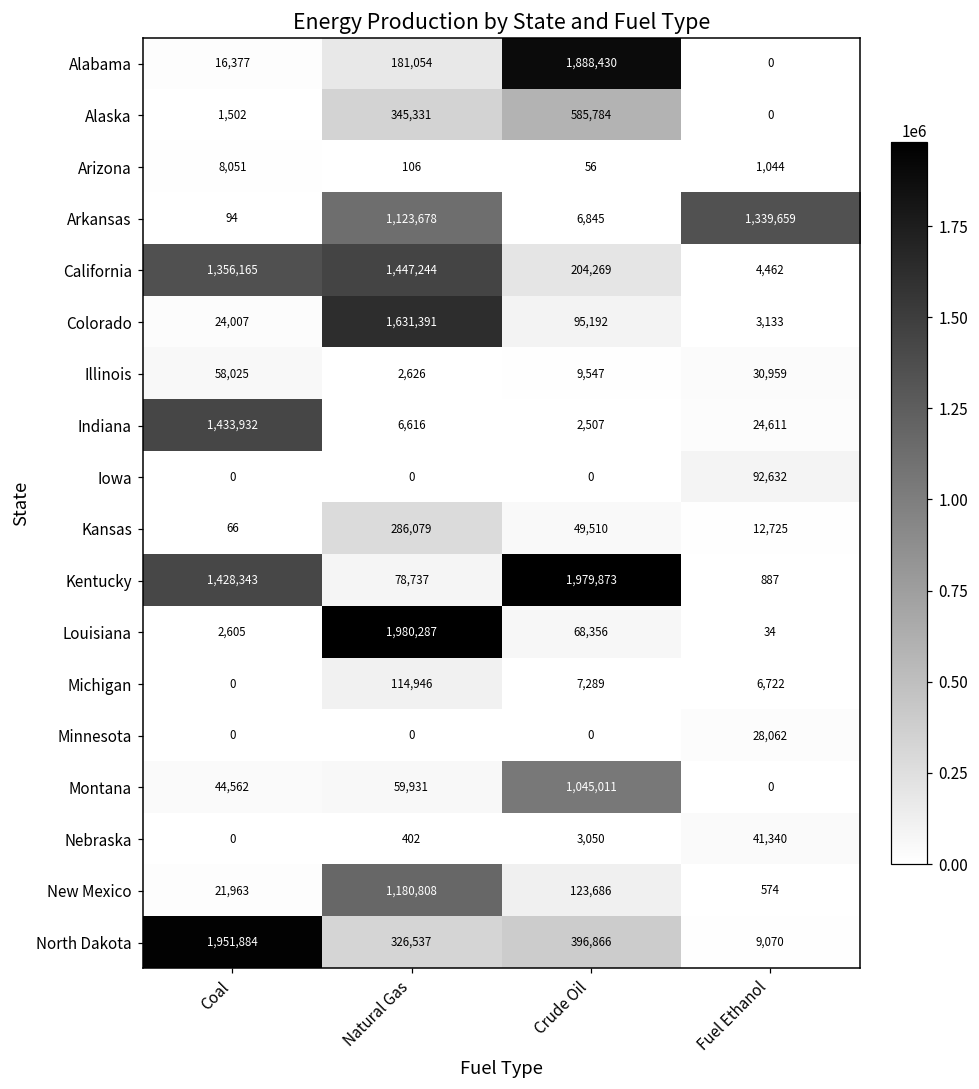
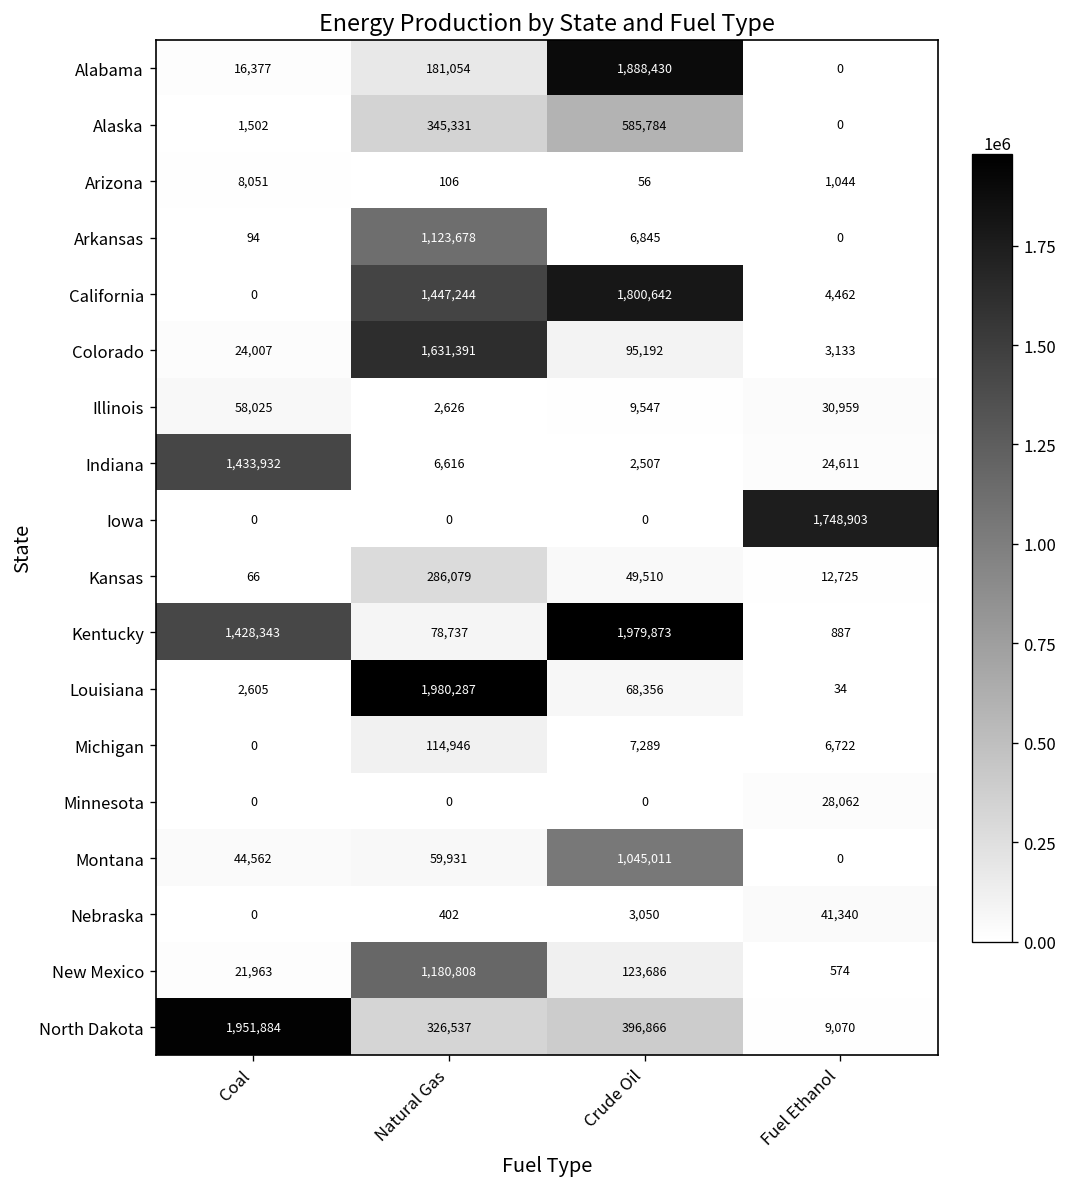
  {
    "Alabama": {
      "Coal": "16,377",
      "Natural Gas": "181,054",
      "Crude Oil": "1,888,430",
      "Fuel Ethanol": "0"
    },
    "Alaska": {
      "Coal": "1,502",
      "Natural Gas": "345,331",
      "Crude Oil": "585,784",
      "Fuel Ethanol": "0"
    },
    "Arizona": {
      "Coal": "8,051",
      "Natural Gas": "106",
      "Crude Oil": "56",
      "Fuel Ethanol": "1,044"
    },
    "Arkansas": {
      "Coal": "94",
      "Natural Gas": "1,123,678",
      "Crude Oil": "6,845",
-     "Fuel Ethanol": "1,339,659"
+     "Fuel Ethanol": "0"
    },
    "California": {
-     "Coal": "1,356,165",
+     "Coal": "0",
      "Natural Gas": "1,447,244",
-     "Crude Oil": "204,269",
+     "Crude Oil": "1,800,642",
      "Fuel Ethanol": "4,462"
    },
    "Colorado": {
      "Coal": "24,007",
      "Natural Gas": "1,631,391",
      "Crude Oil": "95,192",
      "Fuel Ethanol": "3,133"
    },
    "Illinois": {
      "Coal": "58,025",
      "Natural Gas": "2,626",
      "Crude Oil": "9,547",
      "Fuel Ethanol": "30,959"
    },
    "Indiana": {
      "Coal": "1,433,932",
      "Natural Gas": "6,616",
      "Crude Oil": "2,507",
      "Fuel Ethanol": "24,611"
    },
    "Iowa": {
      "Coal": "0",
      "Natural Gas": "0",
      "Crude Oil": "0",
-     "Fuel Ethanol": "92,632"
+     "Fuel Ethanol": "1,748,903"
    },
    "Kansas": {
      "Coal": "66",
      "Natural Gas": "286,079",
      "Crude Oil": "49,510",
      "Fuel Ethanol": "12,725"
    },
    "Kentucky": {
      "Coal": "1,428,343",
      "Natural Gas": "78,737",
      "Crude Oil": "1,979,873",
      "Fuel Ethanol": "887"
    },
    "Louisiana": {
      "Coal": "2,605",
      "Natural Gas": "1,980,287",
      "Crude Oil": "68,356",
      "Fuel Ethanol": "34"
    },
    "Michigan": {
      "Coal": "0",
      "Natural Gas": "114,946",
      "Crude Oil": "7,289",
      "Fuel Ethanol": "6,722"
    },
    "Minnesota": {
      "Coal": "0",
      "Natural Gas": "0",
      "Crude Oil": "0",
      "Fuel Ethanol": "28,062"
    },
    "Montana": {
      "Coal": "44,562",
      "Natural Gas": "59,931",
      "Crude Oil": "1,045,011",
      "Fuel Ethanol": "0"
    },
    "Nebraska": {
      "Coal": "0",
      "Natural Gas": "402",
      "Crude Oil": "3,050",
      "Fuel Ethanol": "41,340"
    },
    "New Mexico": {
      "Coal": "21,963",
      "Natural Gas": "1,180,808",
      "Crude Oil": "123,686",
      "Fuel Ethanol": "574"
    },
    "North Dakota": {
      "Coal": "1,951,884",
      "Natural Gas": "326,537",
      "Crude Oil": "396,866",
      "Fuel Ethanol": "9,070"
    }
  }
